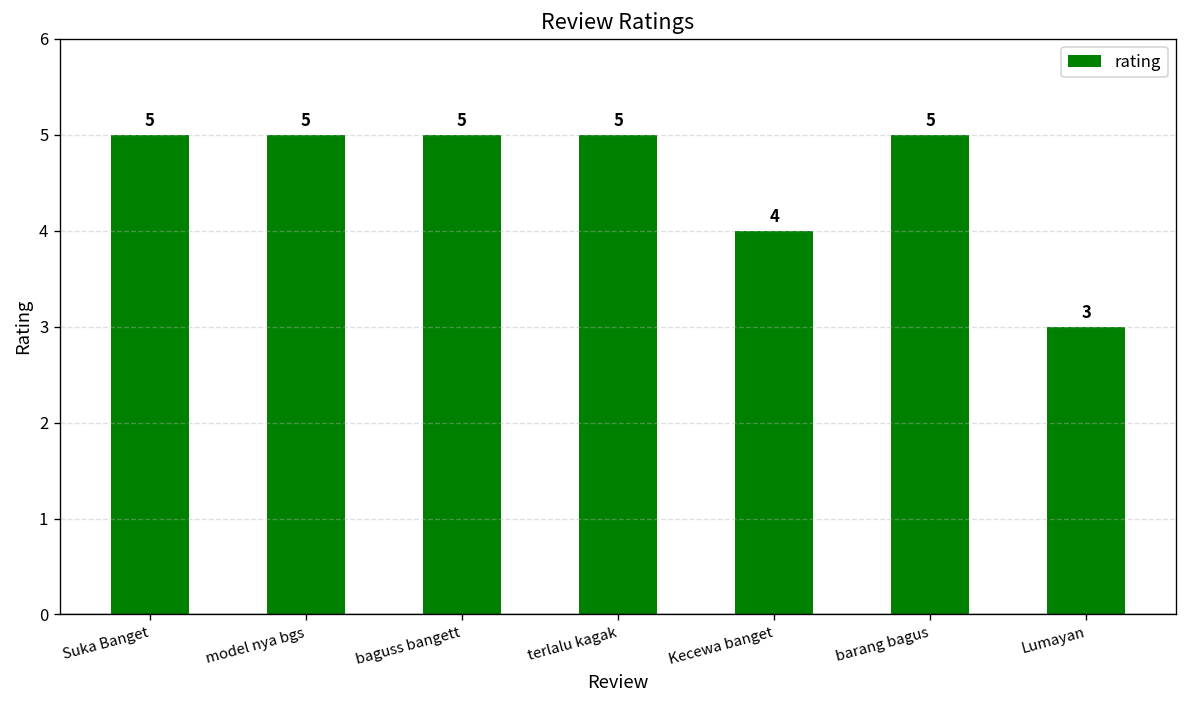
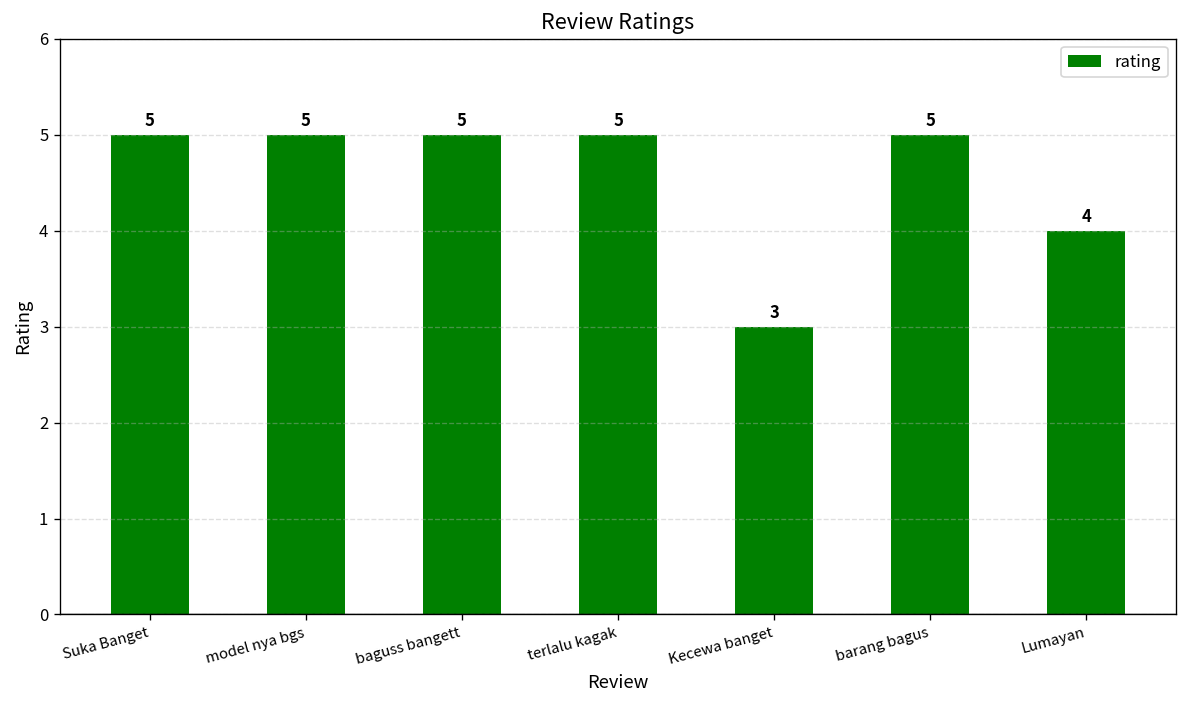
  {
    "Suka Banget": 5,
    "model nya bgs": 5,
    "baguss bangett": 5,
    "terlalu kagak": 5,
-   "Kecewa banget": 4,
+   "Kecewa banget": 3,
    "barang bagus": 5,
-   "Lumayan": 3
+   "Lumayan": 4
  }
